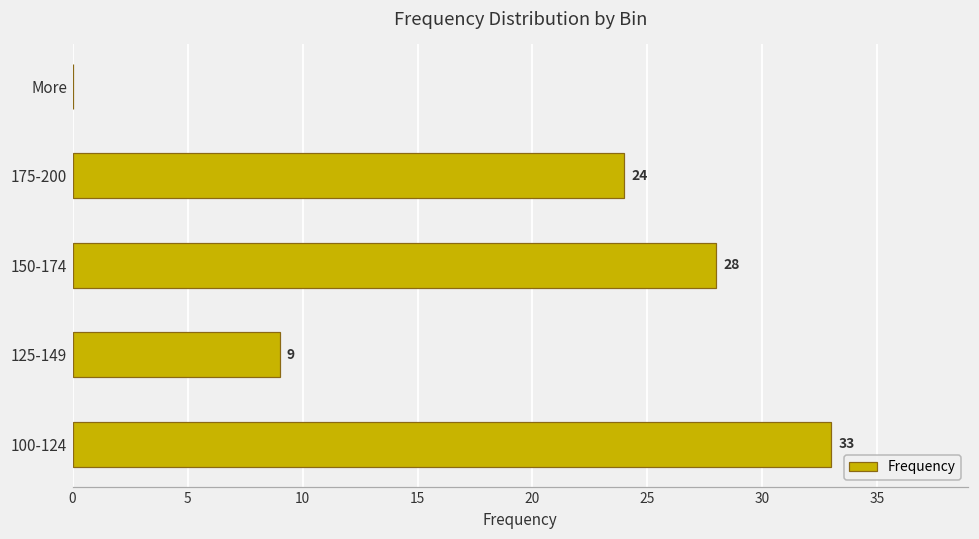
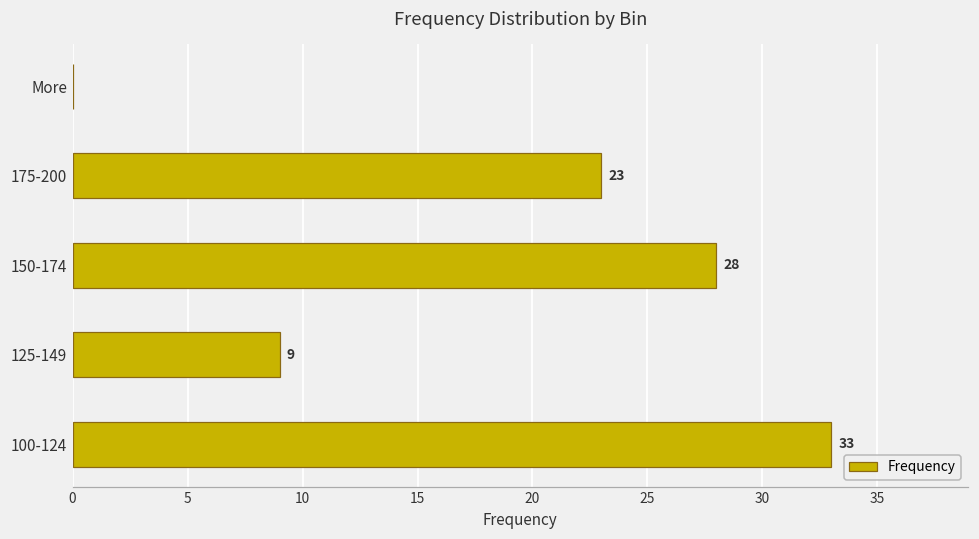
  {
-   "175-200": 24,
+   "175-200": 23,
    "150-174": 28,
    "125-149": 9,
    "100-124": 33
  }
